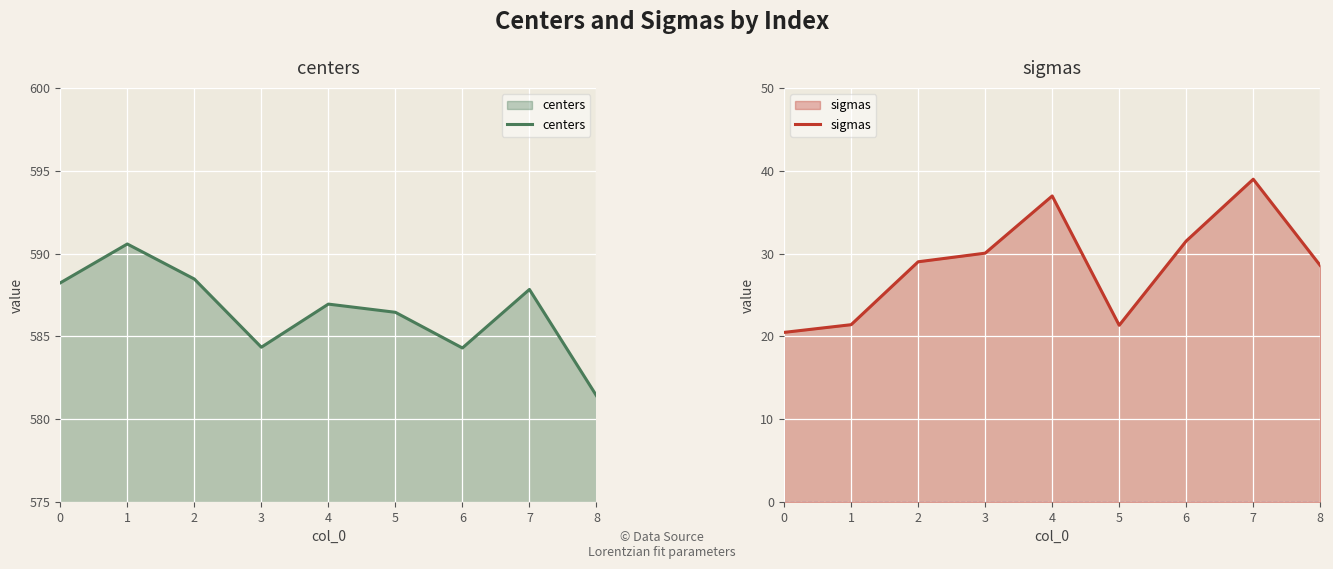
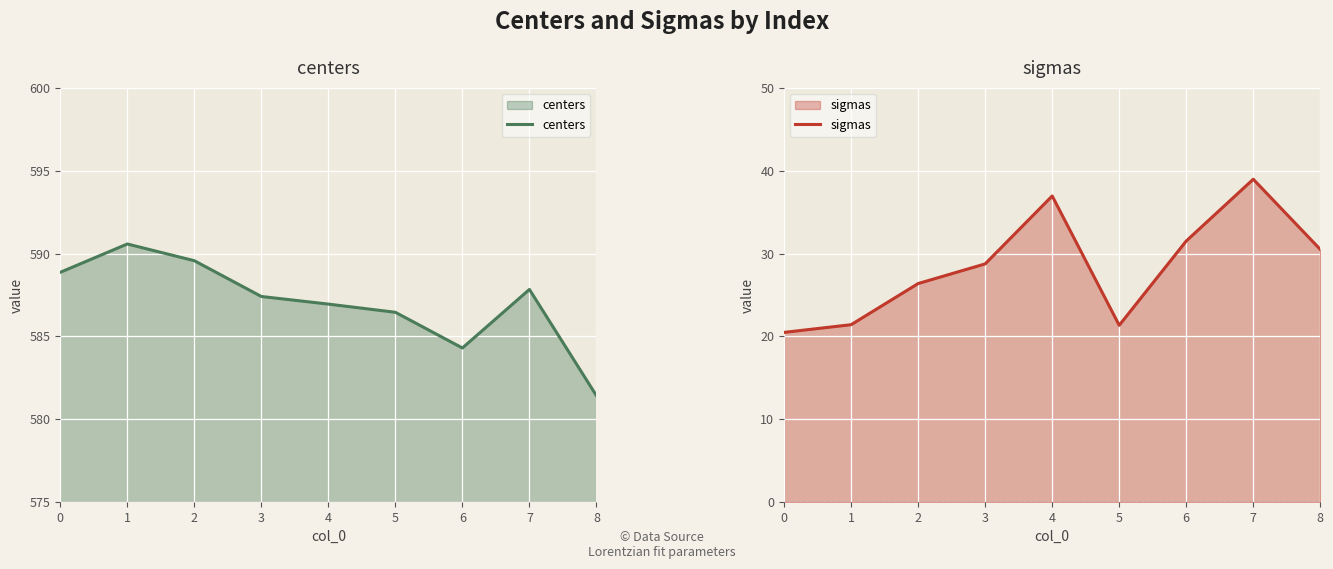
  {
    "centers": {
-     "0": 588.2,
+     "0": 588.9,
      "1": 590.6,
-     "2": 588.5,
-     "3": 584.3,
+     "2": 589.6,
+     "3": 587.4,
      "4": 587.0,
      "5": 586.5,
      "6": 584.3,
      "7": 587.8,
      "8": 581.4
    },
    "sigmas": {
      "0": 20,
      "1": 21,
-     "2": 29,
-     "3": 30,
+     "2": 26,
+     "3": 29,
      "4": 37,
      "5": 21,
      "6": 32,
      "7": 39,
-     "8": 29
+     "8": 31
    }
  }
